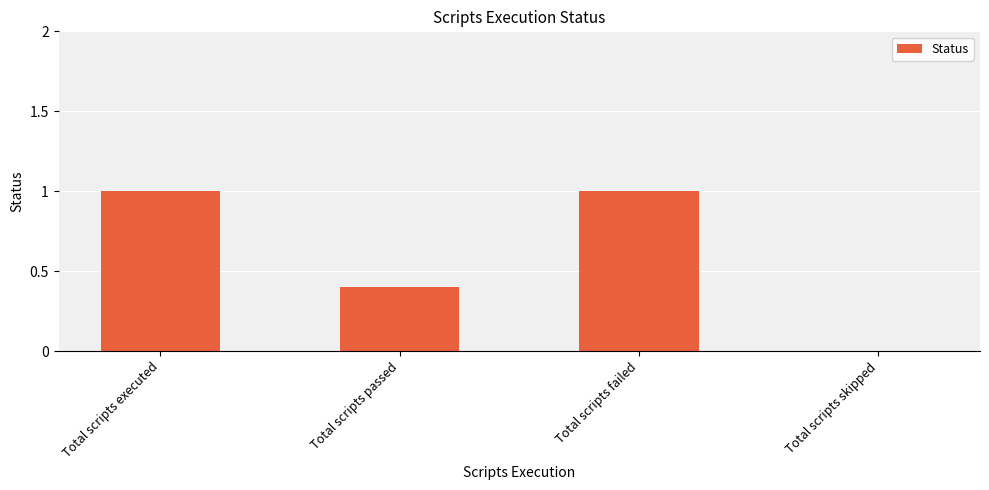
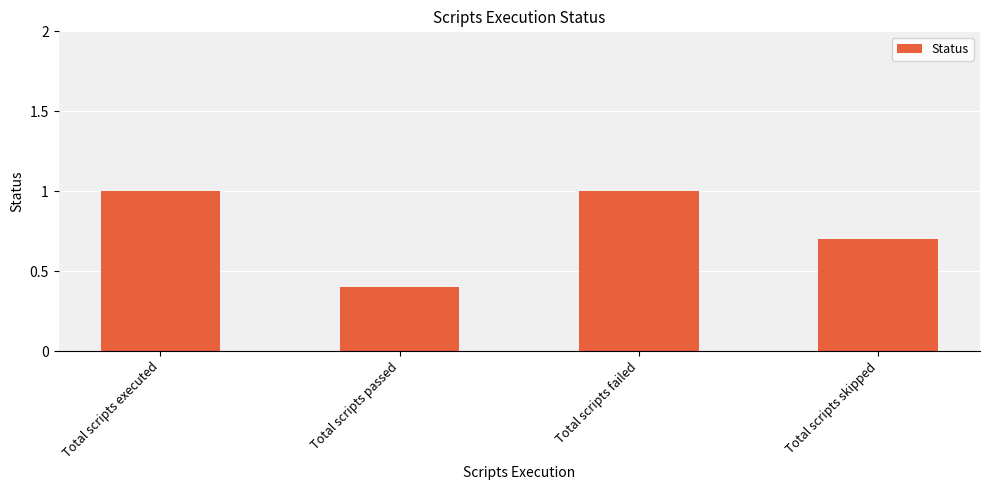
  {
    "Total scripts executed": 1.0,
    "Total scripts passed": 0.4,
    "Total scripts failed": 1.0,
-   "Total scripts skipped": 0.0
+   "Total scripts skipped": 0.7
  }
